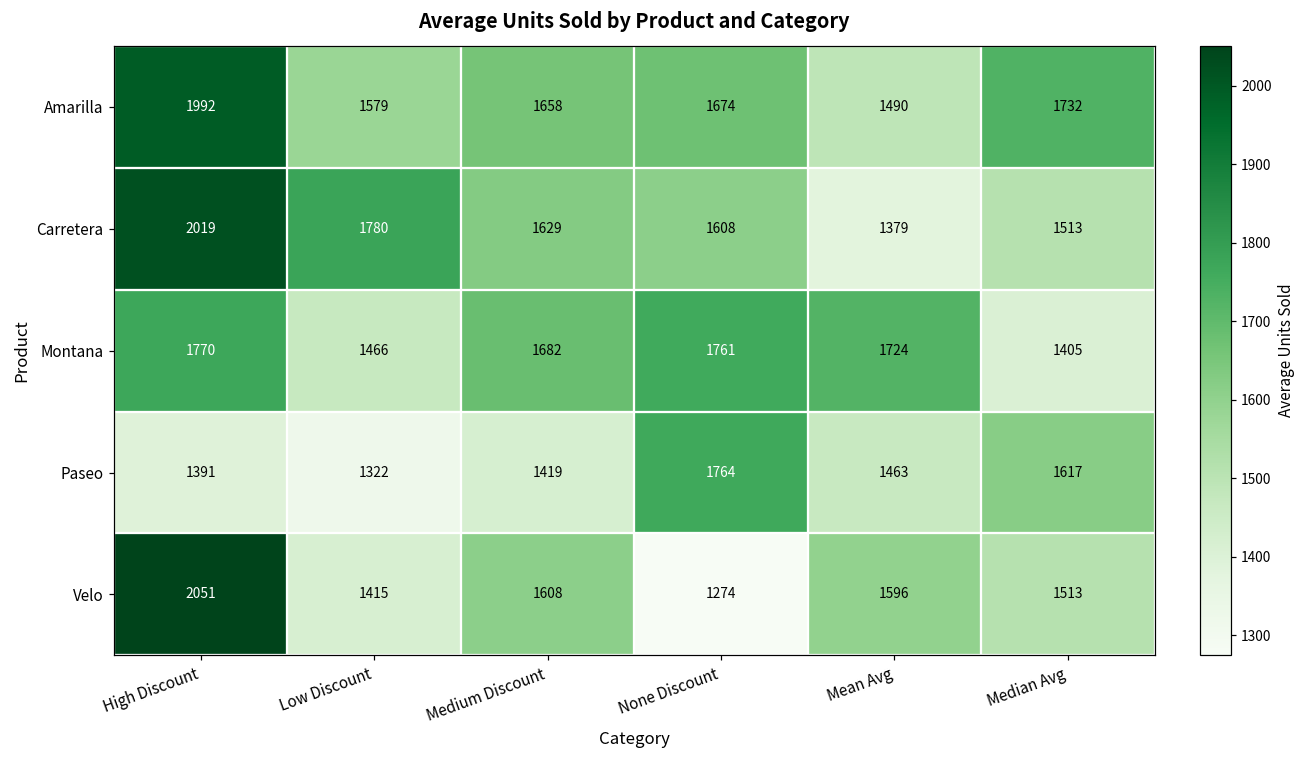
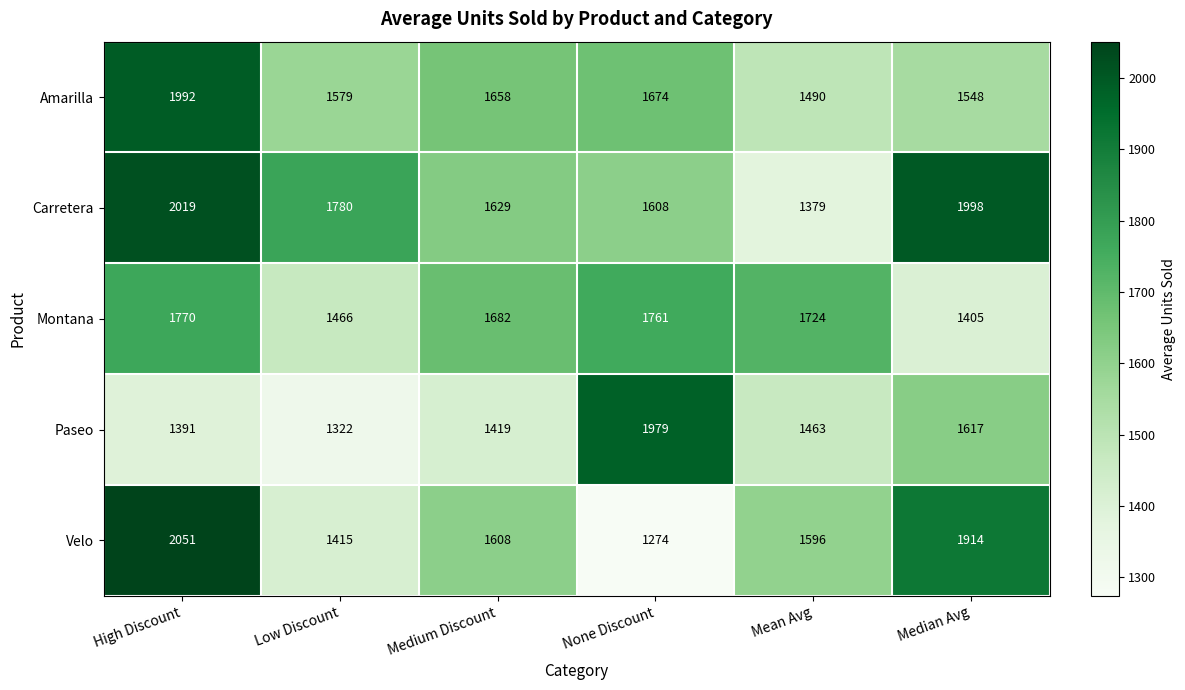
  {
    "Amarilla": {
      "High Discount": 1992,
      "Low Discount": 1579,
      "Medium Discount": 1658,
      "None Discount": 1674,
      "Mean Avg": 1490,
-     "Median Avg": 1732
+     "Median Avg": 1548
    },
    "Carretera": {
      "High Discount": 2019,
      "Low Discount": 1780,
      "Medium Discount": 1629,
      "None Discount": 1608,
      "Mean Avg": 1379,
-     "Median Avg": 1513
+     "Median Avg": 1998
    },
    "Montana": {
      "High Discount": 1770,
      "Low Discount": 1466,
      "Medium Discount": 1682,
      "None Discount": 1761,
      "Mean Avg": 1724,
      "Median Avg": 1405
    },
    "Paseo": {
      "High Discount": 1391,
      "Low Discount": 1322,
      "Medium Discount": 1419,
-     "None Discount": 1764,
+     "None Discount": 1979,
      "Mean Avg": 1463,
      "Median Avg": 1617
    },
    "Velo": {
      "High Discount": 2051,
      "Low Discount": 1415,
      "Medium Discount": 1608,
      "None Discount": 1274,
      "Mean Avg": 1596,
-     "Median Avg": 1513
+     "Median Avg": 1914
    }
  }
